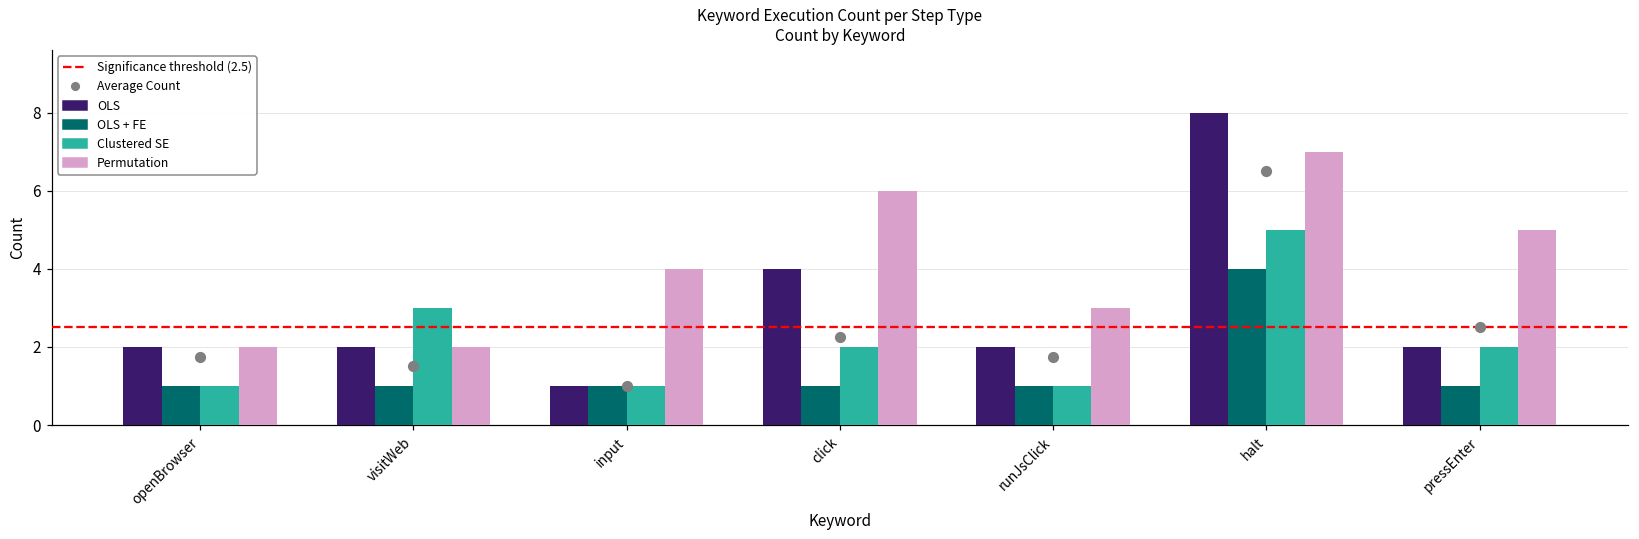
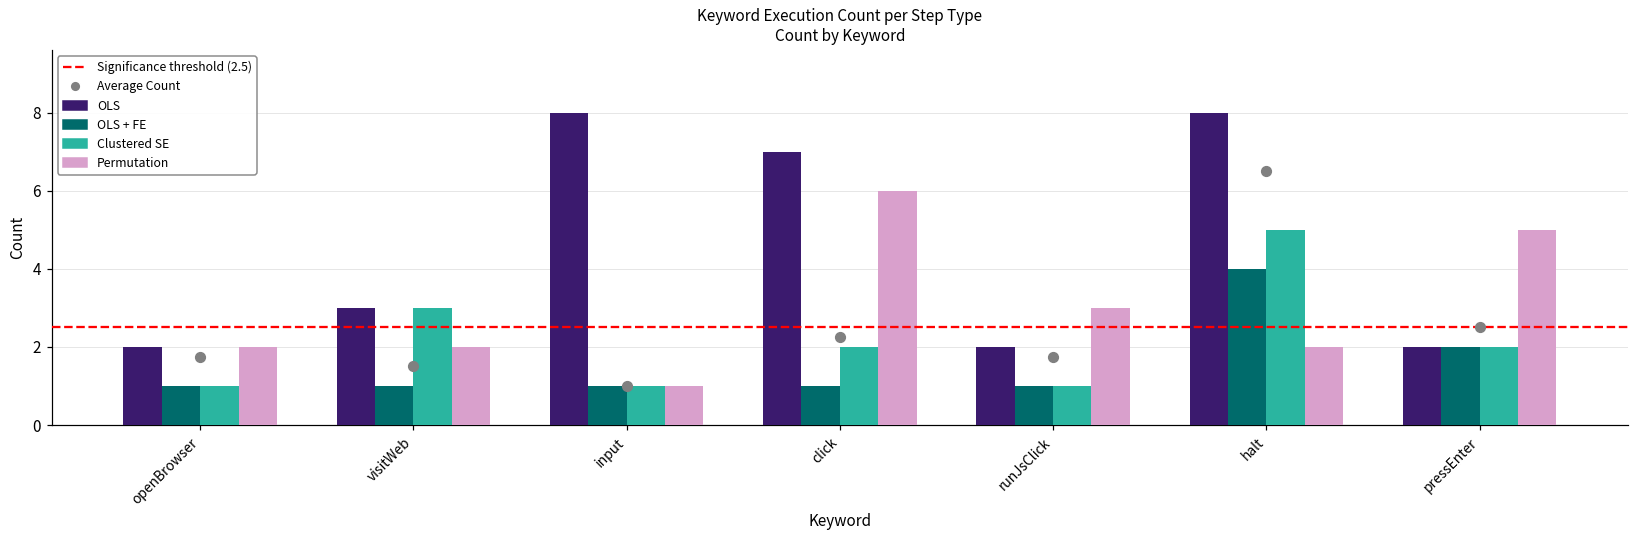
  {
    "OLS": {
      "openBrowser": 2,
-     "visitWeb": 2,
-     "input": 1,
-     "click": 4,
+     "visitWeb": 3,
+     "input": 8,
+     "click": 7,
      "runJsClick": 2,
      "halt": 8,
      "pressEnter": 2
    },
    "OLS + FE": {
      "openBrowser": 1,
      "visitWeb": 1,
      "input": 1,
      "click": 1,
      "runJsClick": 1,
      "halt": 4,
-     "pressEnter": 1
+     "pressEnter": 2
    },
    "Clustered SE": {
      "openBrowser": 1,
      "visitWeb": 3,
      "input": 1,
      "click": 2,
      "runJsClick": 1,
      "halt": 5,
      "pressEnter": 2
    },
    "Permutation": {
      "openBrowser": 2,
      "visitWeb": 2,
-     "input": 4,
+     "input": 1,
      "click": 6,
      "runJsClick": 3,
-     "halt": 7,
+     "halt": 2,
      "pressEnter": 5
    }
  }
